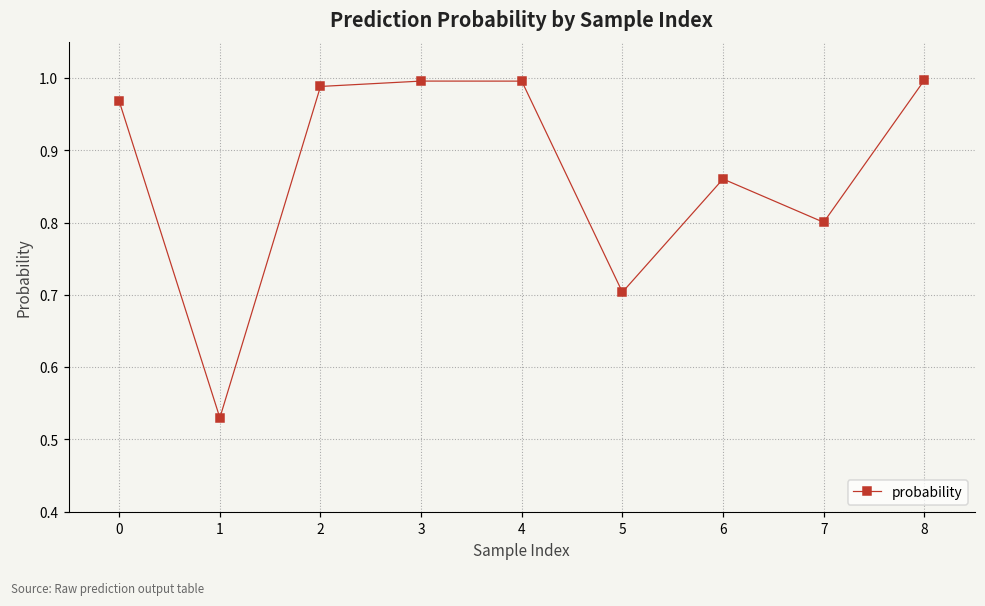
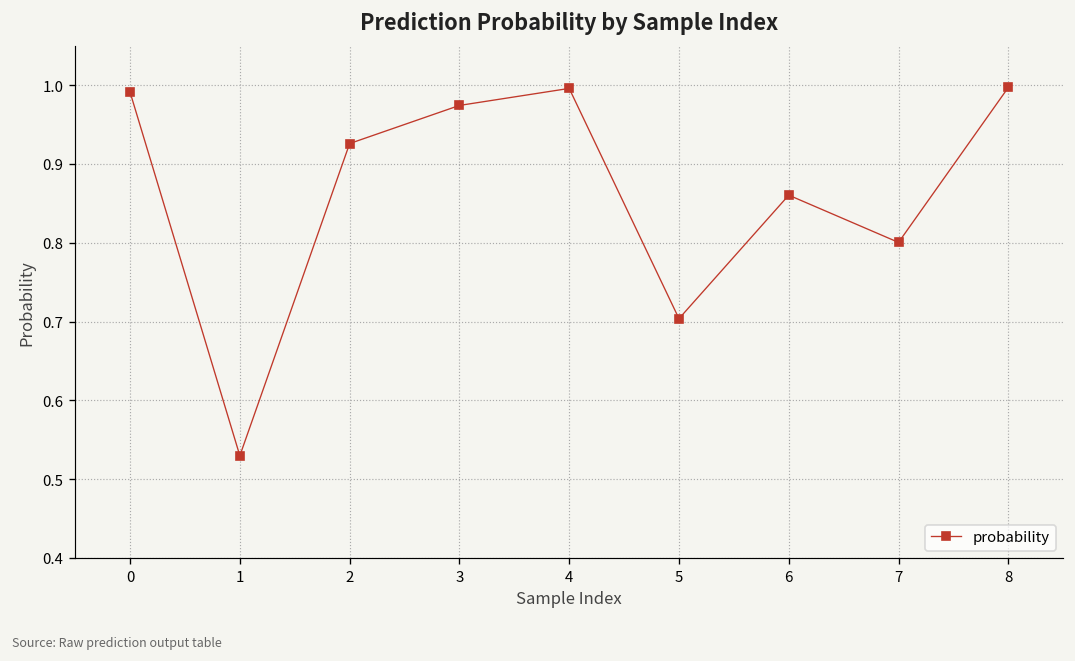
  {
-   "0": 0.97,
+   "0": 0.99,
    "1": 0.53,
-   "2": 0.99,
-   "3": 1.00,
+   "2": 0.93,
+   "3": 0.97,
    "4": 1.00,
    "5": 0.70,
    "6": 0.86,
    "7": 0.80,
    "8": 1.00
  }
